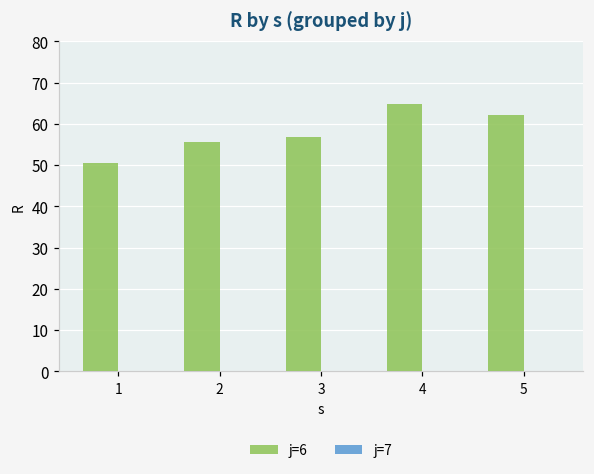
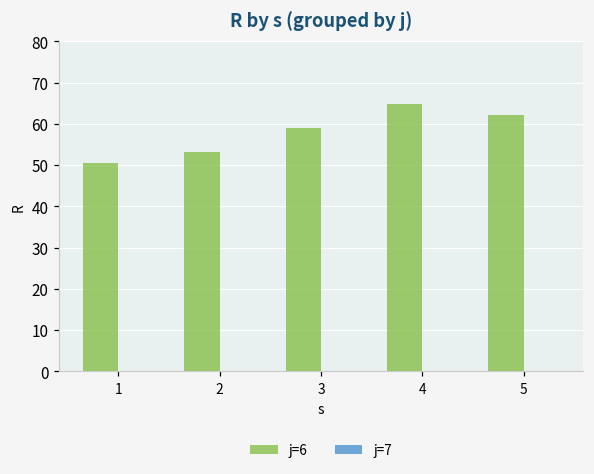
  {
    "j=6": {
      "1": 50,
-     "2": 56,
-     "3": 57,
+     "2": 53,
+     "3": 59,
      "4": 65,
      "5": 62
    },
    "j=7": {
      "1": 0,
      "2": 0,
      "3": 0,
      "4": 0,
      "5": 0
    }
  }
